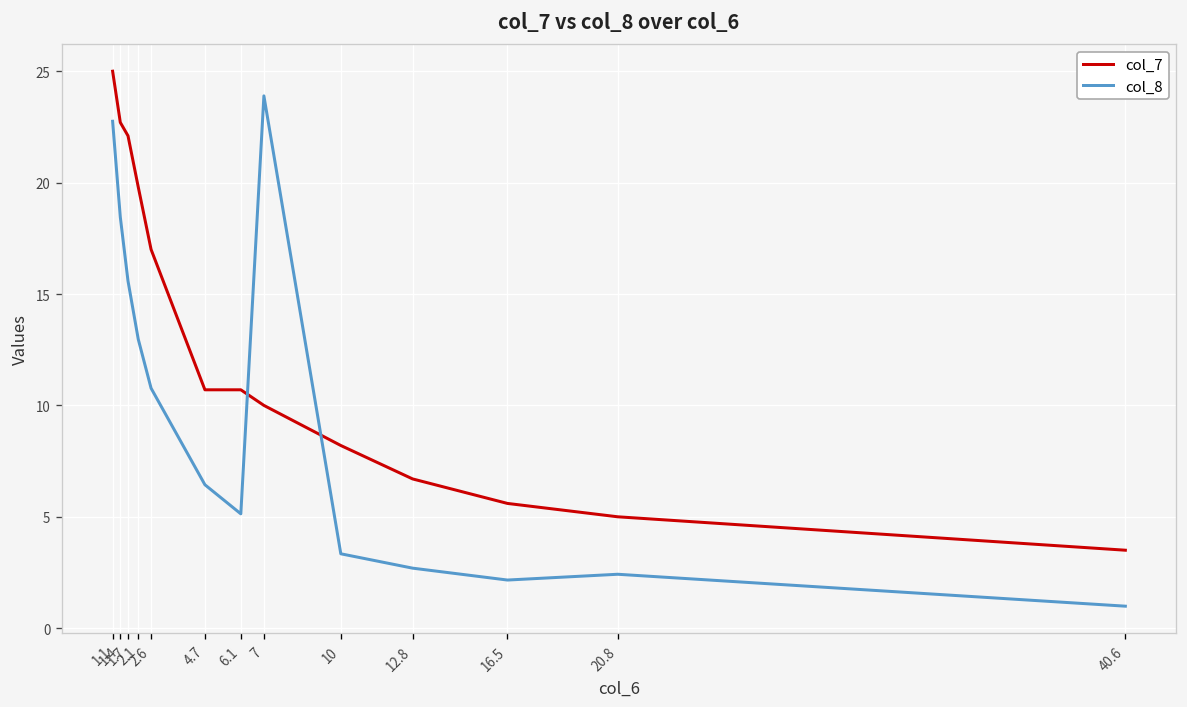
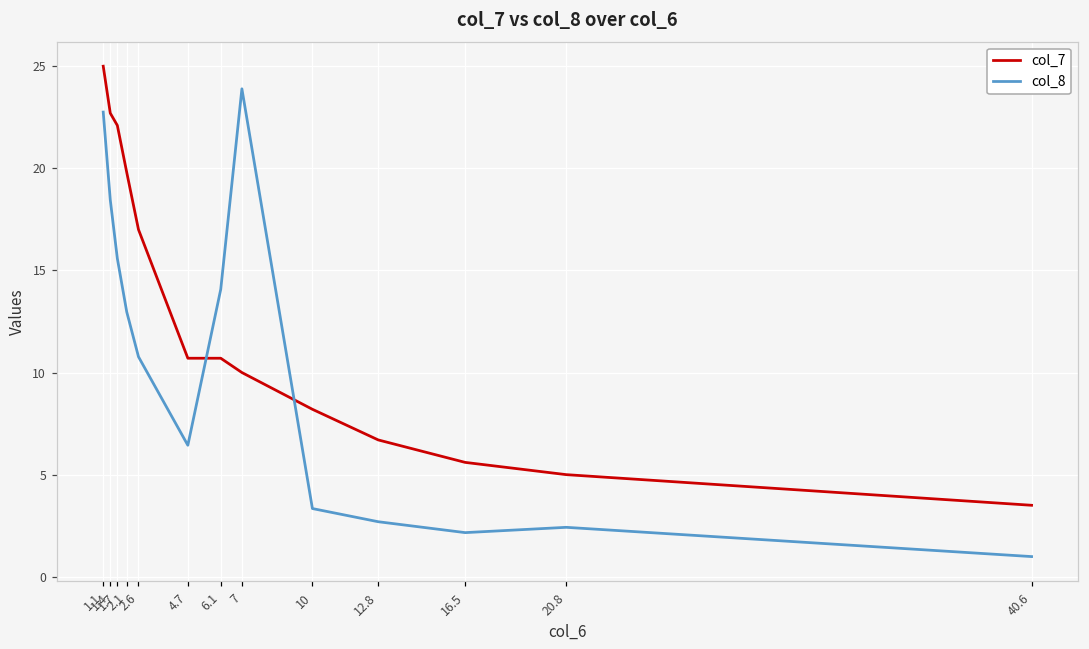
  {
    "col_7": {
      "1.1": 25.0,
      "1.4": 22.7,
      "1.7": 22.1,
      "2.1": 19.8,
      "2.6": 17.0,
      "4.7": 10.7,
      "6.1": 10.7,
      "7": 10.0,
      "10": 8.2,
      "12.8": 6.7,
      "16.5": 5.6,
      "20.8": 5.0,
      "40.6": 3.5
    },
    "col_8": {
      "1.1": 22.8,
      "1.4": 18.4,
      "1.7": 15.6,
      "2.1": 13.0,
      "2.6": 10.8,
      "4.7": 6.4,
-     "6.1": 5.1,
+     "6.1": 14.1,
      "7": 23.9,
      "10": 3.3,
      "12.8": 2.7,
      "16.5": 2.2,
      "20.8": 2.4,
      "40.6": 1.0
    }
  }
